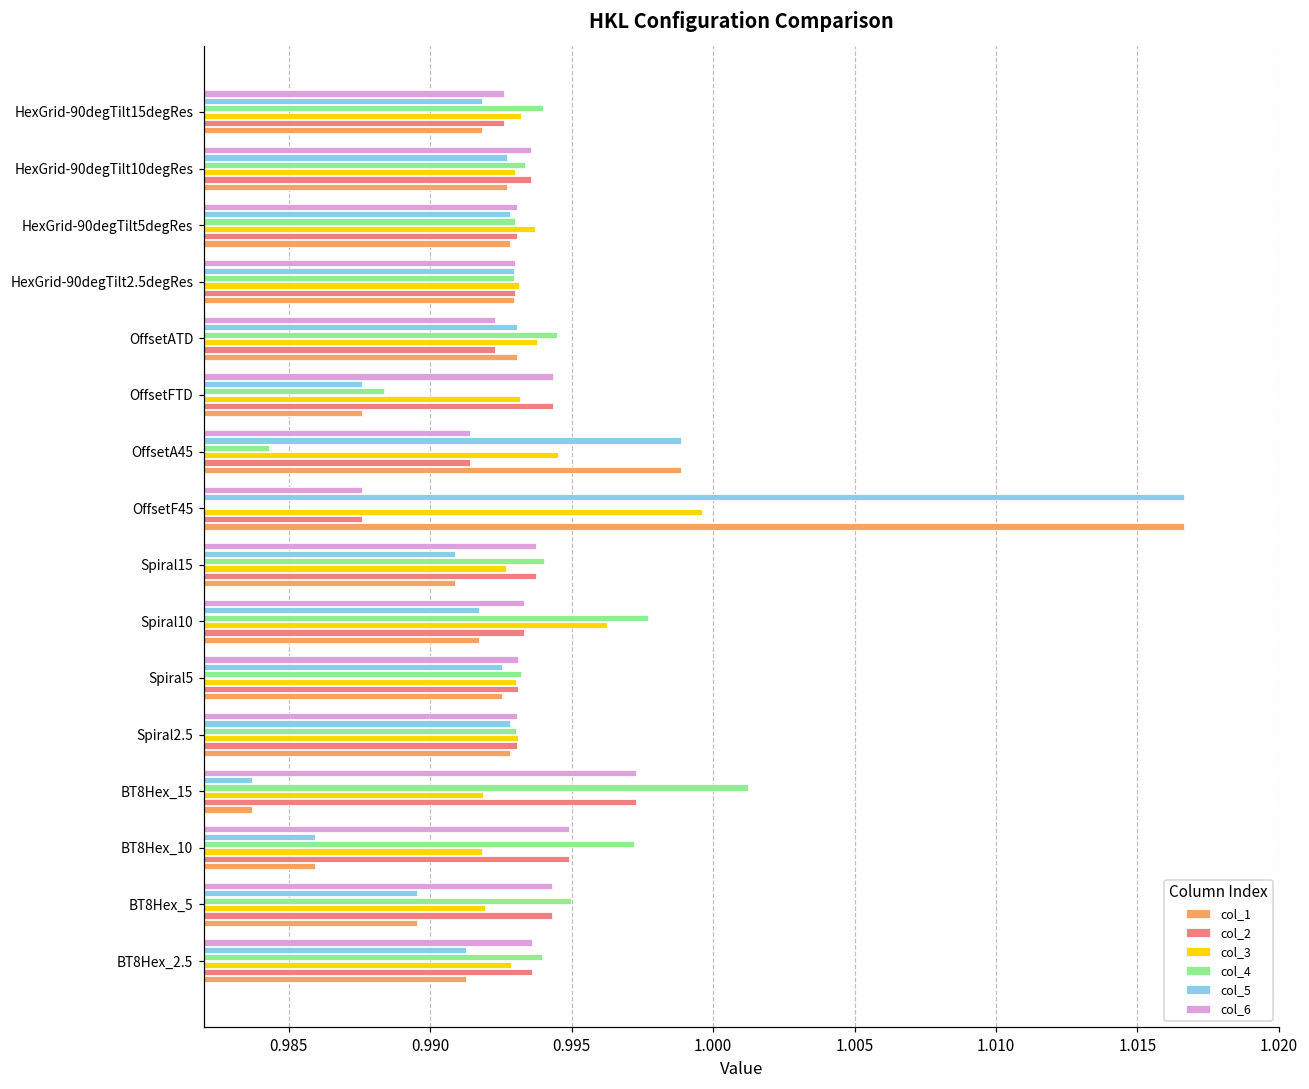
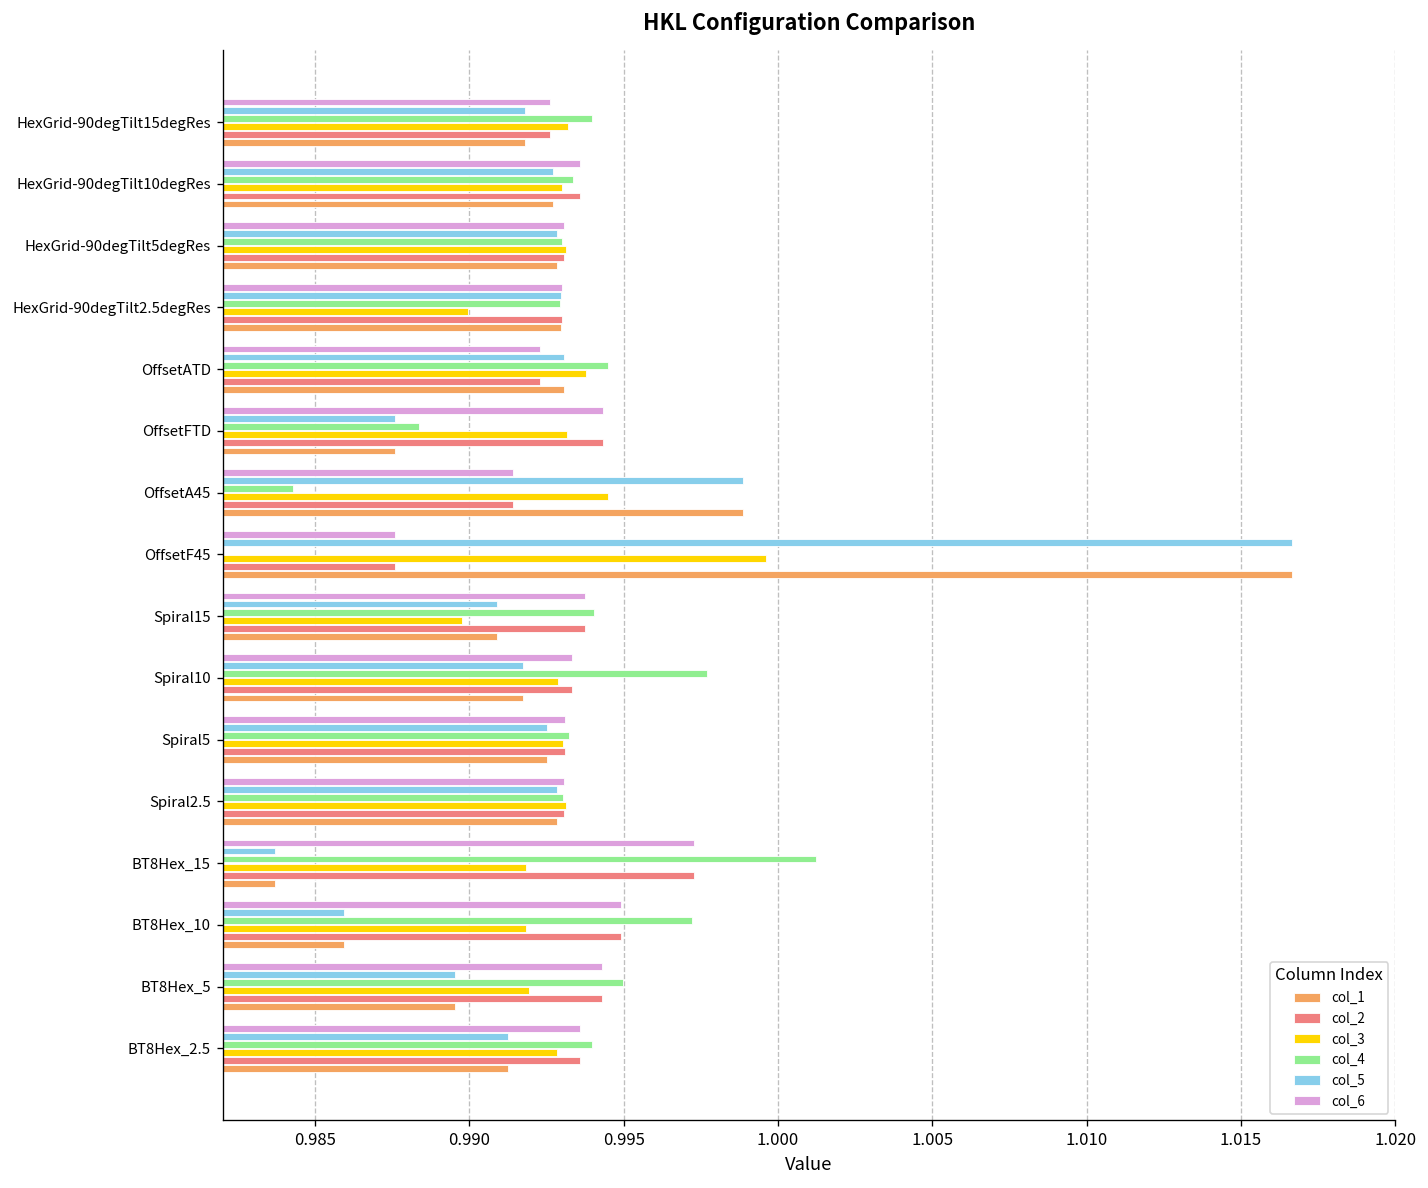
  {
    "col_3": {
      "HexGrid-90degTilt15degRes": 0.9932,
      "HexGrid-90degTilt10degRes": 0.9930,
-     "HexGrid-90degTilt5degRes": 0.9937,
-     "HexGrid-90degTilt2.5degRes": 0.9931,
+     "HexGrid-90degTilt5degRes": 0.9931,
+     "HexGrid-90degTilt2.5degRes": 0.9900,
      "OffsetATD": 0.9938,
      "OffsetFTD": 0.9932,
      "OffsetA45": 0.9945,
      "OffsetF45": 0.9996,
-     "Spiral15": 0.9927,
-     "Spiral10": 0.9963,
+     "Spiral15": 0.9898,
+     "Spiral10": 0.9929,
      "Spiral5": 0.9930,
      "Spiral2.5": 0.9931,
      "BT8Hex_15": 0.9918,
      "BT8Hex_10": 0.9918,
      "BT8Hex_5": 0.9919,
      "BT8Hex_2.5": 0.9928
    },
    "col_4": {
      "HexGrid-90degTilt15degRes": 0.9940,
      "HexGrid-90degTilt10degRes": 0.9934,
      "HexGrid-90degTilt5degRes": 0.9930,
      "HexGrid-90degTilt2.5degRes": 0.9929,
      "OffsetATD": 0.9945,
      "OffsetFTD": 0.9884,
      "OffsetA45": 0.9843,
      "Spiral15": 0.9940,
      "Spiral10": 0.9977,
      "Spiral5": 0.9932,
      "Spiral2.5": 0.9930,
      "BT8Hex_15": 1.0012,
      "BT8Hex_10": 0.9972,
      "BT8Hex_5": 0.9950,
      "BT8Hex_2.5": 0.9940
    },
    "col_5": {
      "HexGrid-90degTilt15degRes": 0.9918,
      "HexGrid-90degTilt10degRes": 0.9927,
      "HexGrid-90degTilt5degRes": 0.9928,
      "HexGrid-90degTilt2.5degRes": 0.9930,
      "OffsetATD": 0.9931,
      "OffsetFTD": 0.9876,
      "OffsetA45": 0.9989,
      "OffsetF45": 1.0166,
      "Spiral15": 0.9909,
      "Spiral10": 0.9917,
      "Spiral5": 0.9925,
      "Spiral2.5": 0.9928,
      "BT8Hex_15": 0.9837,
      "BT8Hex_10": 0.9859,
      "BT8Hex_5": 0.9895,
      "BT8Hex_2.5": 0.9913
    },
    "col_6": {
      "HexGrid-90degTilt15degRes": 0.9926,
      "HexGrid-90degTilt10degRes": 0.9936,
      "HexGrid-90degTilt5degRes": 0.9931,
      "HexGrid-90degTilt2.5degRes": 0.9930,
      "OffsetATD": 0.9923,
      "OffsetFTD": 0.9943,
      "OffsetA45": 0.9914,
      "OffsetF45": 0.9876,
      "Spiral15": 0.9938,
      "Spiral10": 0.9933,
      "Spiral5": 0.9931,
      "Spiral2.5": 0.9931,
      "BT8Hex_15": 0.9973,
      "BT8Hex_10": 0.9949,
      "BT8Hex_5": 0.9943,
      "BT8Hex_2.5": 0.9936
    }
  }
